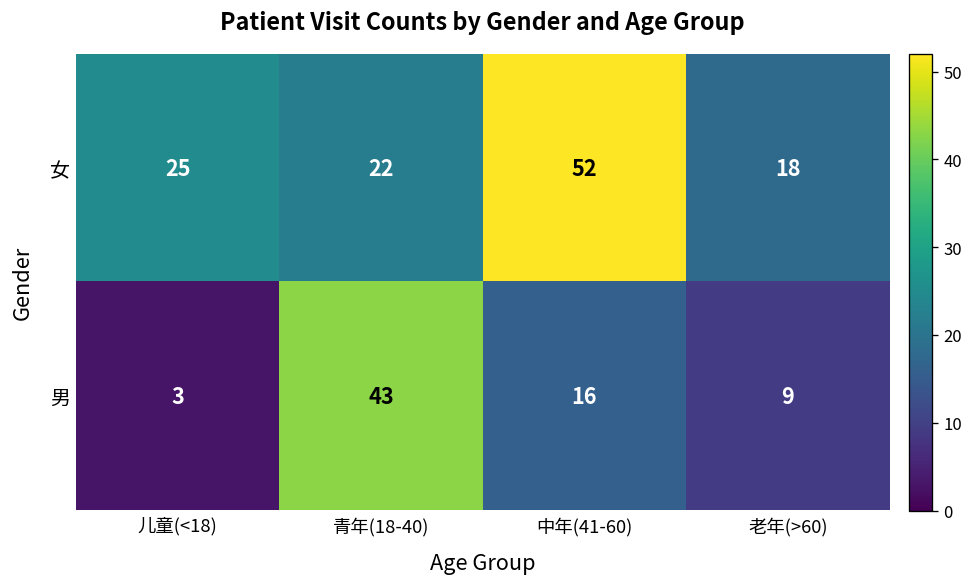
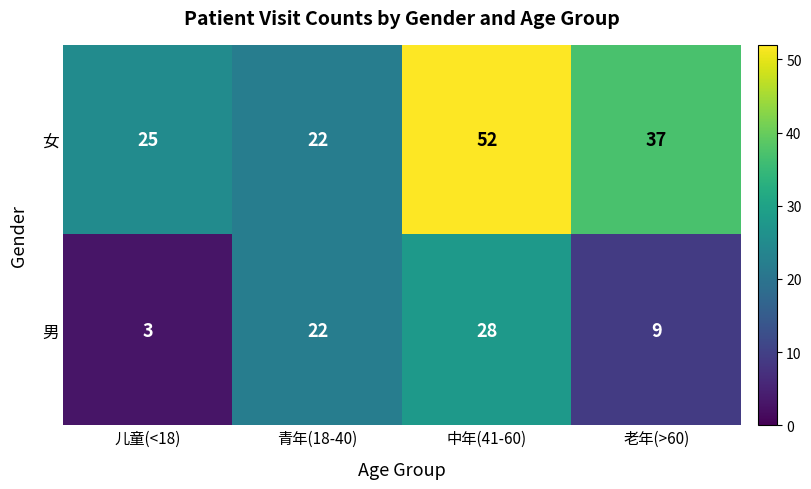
  {
    "女": {
      "儿童(<18)": 25,
      "青年(18-40)": 22,
      "中年(41-60)": 52,
-     "老年(>60)": 18
+     "老年(>60)": 37
    },
    "男": {
      "儿童(<18)": 3,
-     "青年(18-40)": 43,
-     "中年(41-60)": 16,
+     "青年(18-40)": 22,
+     "中年(41-60)": 28,
      "老年(>60)": 9
    }
  }
